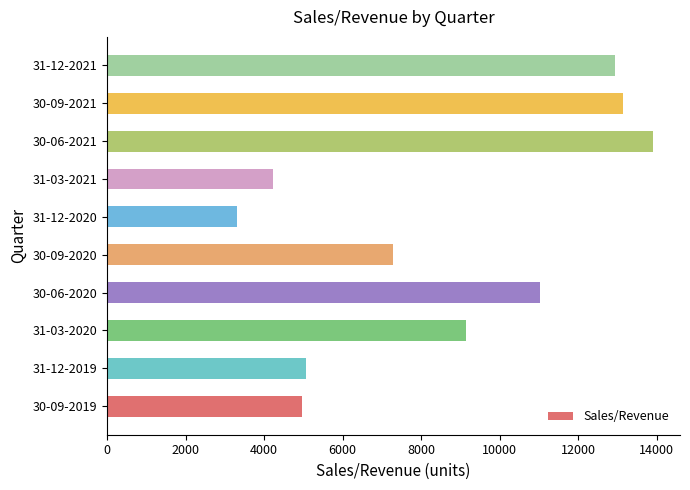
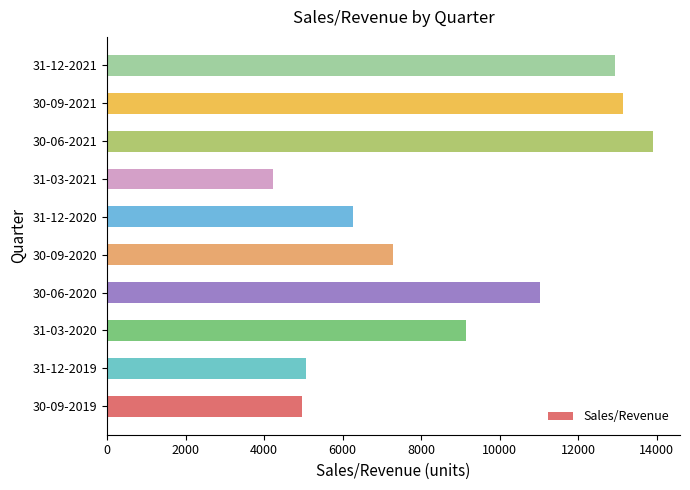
  {
    "31-12-2021": 12900,
    "30-09-2021": 13100,
    "30-06-2021": 13900,
    "31-03-2021": 4200,
-   "31-12-2020": 3300,
+   "31-12-2020": 6300,
    "30-09-2020": 7300,
    "30-06-2020": 11000,
    "31-03-2020": 9100,
    "31-12-2019": 5100,
    "30-09-2019": 5000
  }
